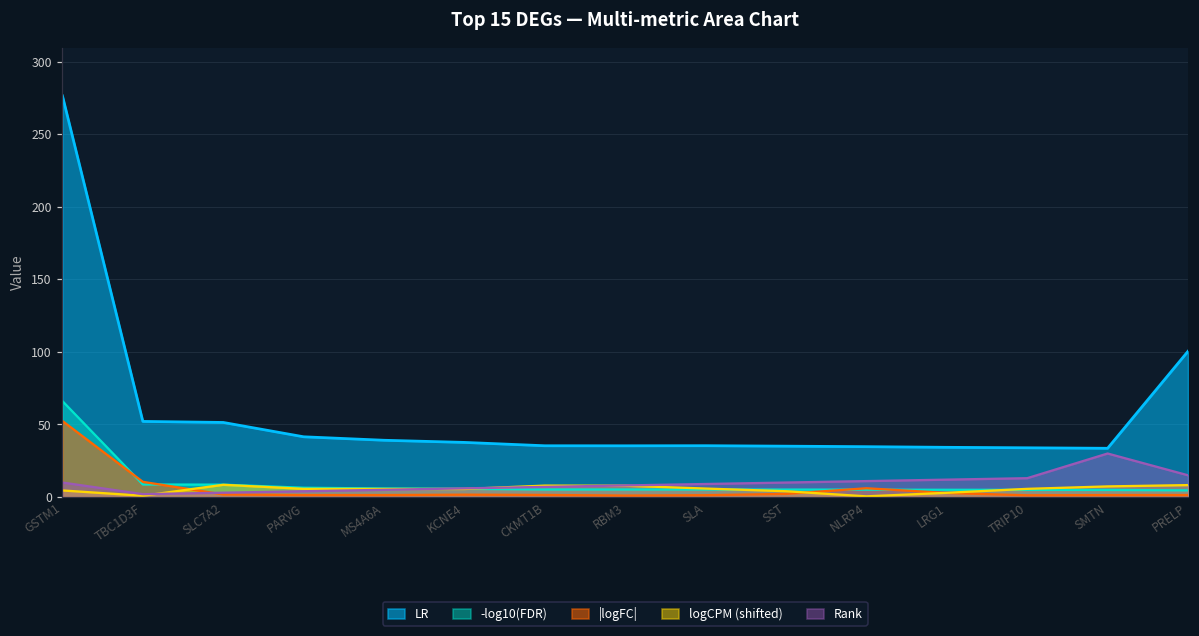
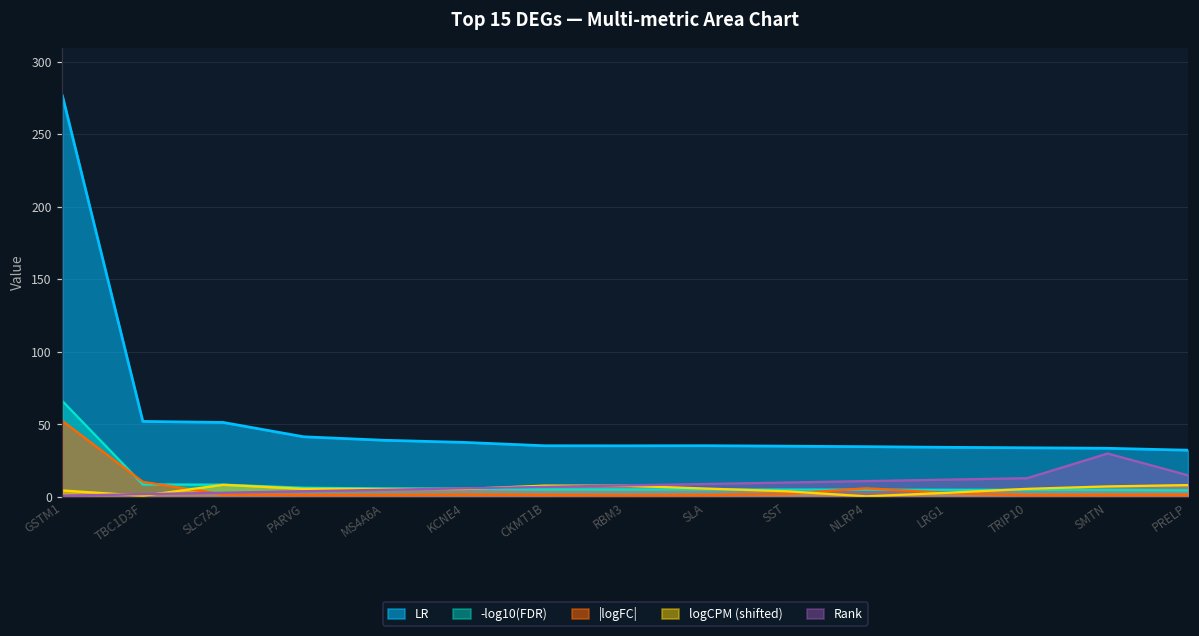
  {
    "LR": {
      "GSTM1": 276,
      "TBC1D3F": 52,
      "SLC7A2": 51,
      "PARVG": 42,
      "MS4A6A": 39,
      "KCNE4": 38,
      "CKMT1B": 35,
      "RBM3": 35,
      "SLA": 35,
      "SST": 35,
      "NLRP4": 35,
      "LRG1": 34,
      "TRIP10": 34,
      "SMTN": 34,
-     "PRELP": 100
+     "PRELP": 32
    },
    "-log10(FDR)": {
      "GSTM1": 66,
      "RBM3": 5,
      "LRG1": 5,
      "SMTN": 5,
      "PRELP": 5
    },
    "|logFC|": {
      "GSTM1": 52,
      "PARVG": 1,
      "MS4A6A": 1,
      "KCNE4": 2,
      "CKMT1B": 1,
      "RBM3": 1,
      "SLA": 1,
      "TRIP10": 1,
      "SMTN": 1,
      "PRELP": 1
    },
    "logCPM (shifted)": {
      "GSTM1": 5,
      "NLRP4": 1,
      "SMTN": 7,
      "PRELP": 8
    },
    "Rank": {
-     "GSTM1": 10,
+     "GSTM1": 1,
      "SLA": 9,
      "SST": 10,
      "NLRP4": 11,
      "LRG1": 12,
      "TRIP10": 13,
      "SMTN": 30,
      "PRELP": 15
    }
  }
